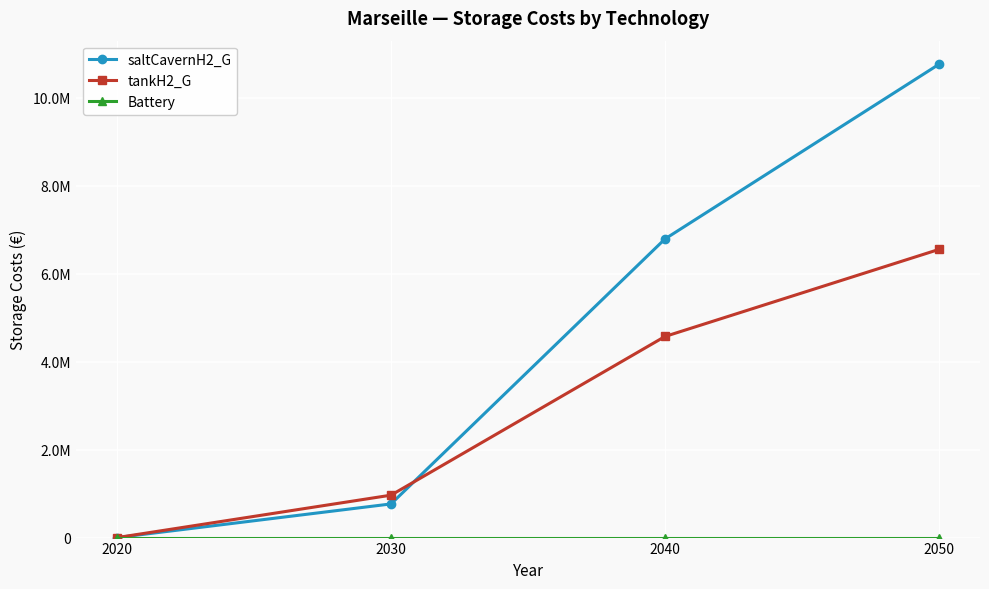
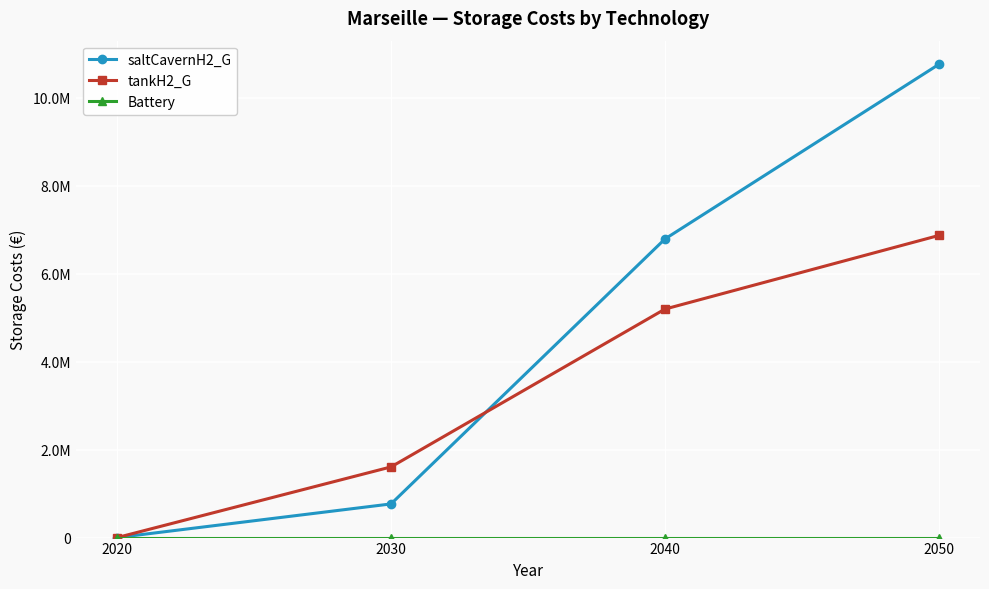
  {
    "saltCavernH2_G": {
      "2030": 800000,
      "2040": 6800000,
      "2050": 10800000
    },
    "tankH2_G": {
-     "2030": 1000000,
-     "2040": 4600000,
-     "2050": 6600000
+     "2030": 1600000,
+     "2040": 5200000,
+     "2050": 6900000
    },
    "Battery": {
      "2030": 0,
      "2040": 0,
      "2050": 0
    }
  }
